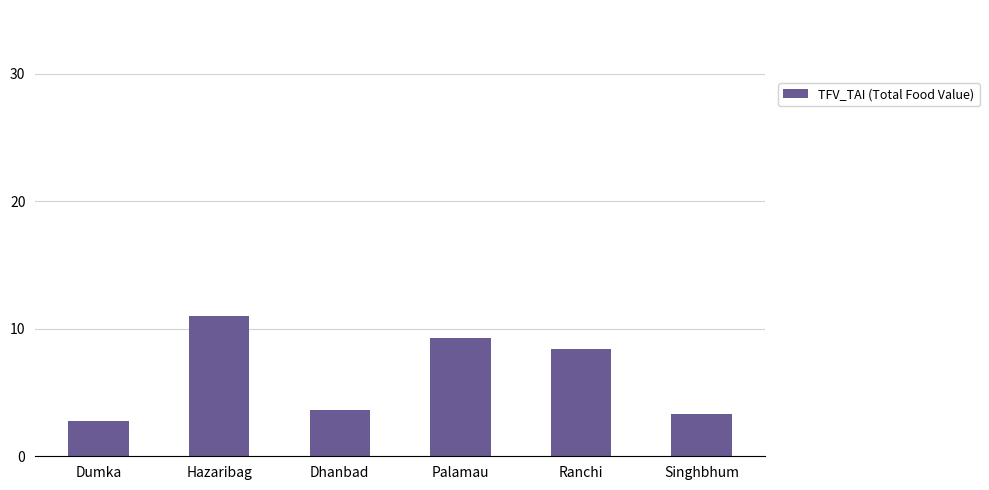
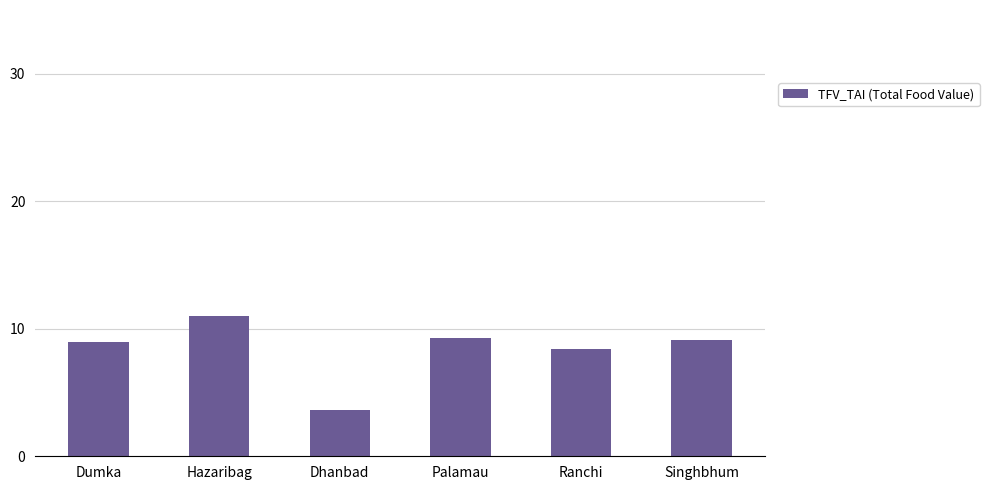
  {
-   "Dumka": 2.8,
+   "Dumka": 9.0,
    "Hazaribag": 11.0,
    "Dhanbad": 3.6,
    "Palamau": 9.2,
    "Ranchi": 8.5,
-   "Singhbhum": 3.3
+   "Singhbhum": 9.1
  }
